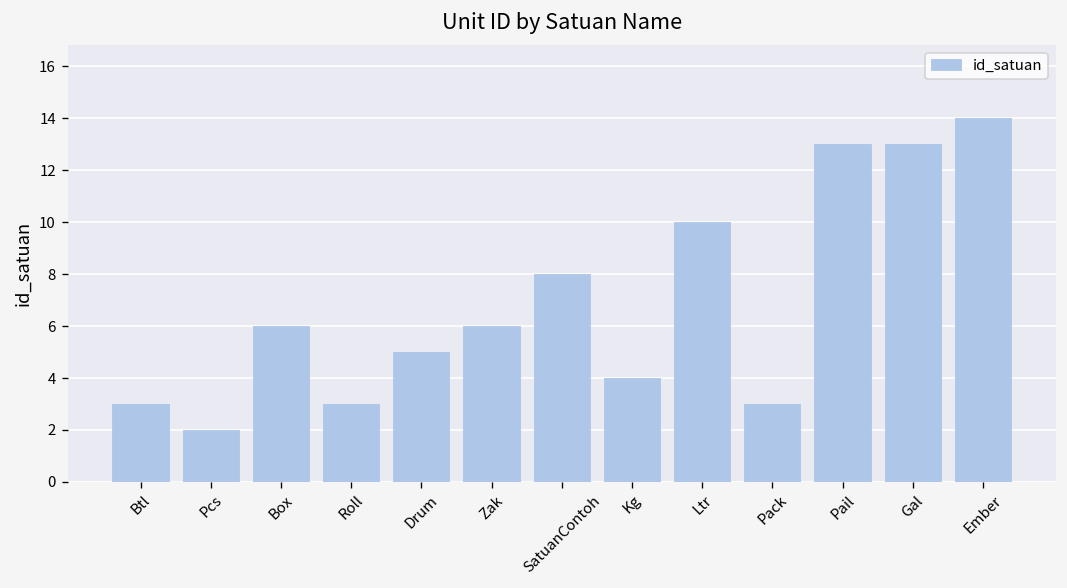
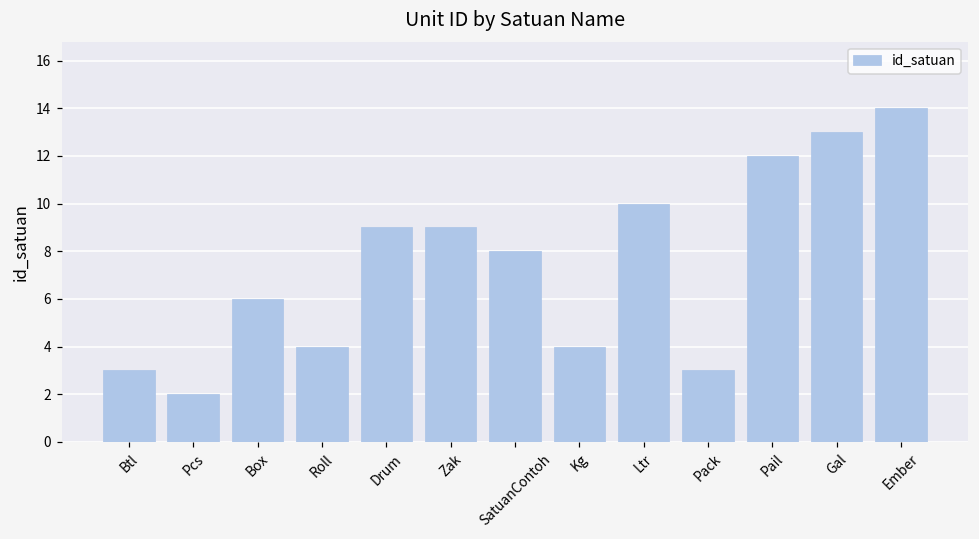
  {
    "Btl": 3,
    "Pcs": 2,
    "Box": 6,
-   "Roll": 3,
-   "Drum": 5,
-   "Zak": 6,
+   "Roll": 4,
+   "Drum": 9,
+   "Zak": 9,
    "SatuanContoh": 8,
    "Kg": 4,
    "Ltr": 10,
    "Pack": 3,
-   "Pail": 13,
+   "Pail": 12,
    "Gal": 13,
    "Ember": 14
  }
